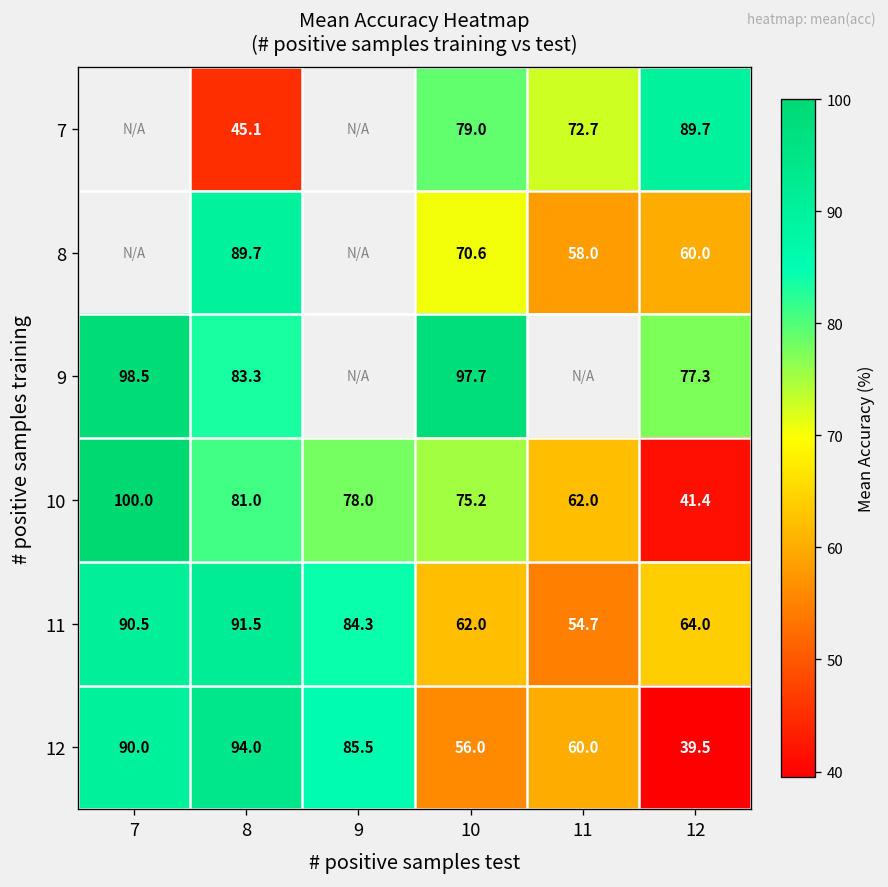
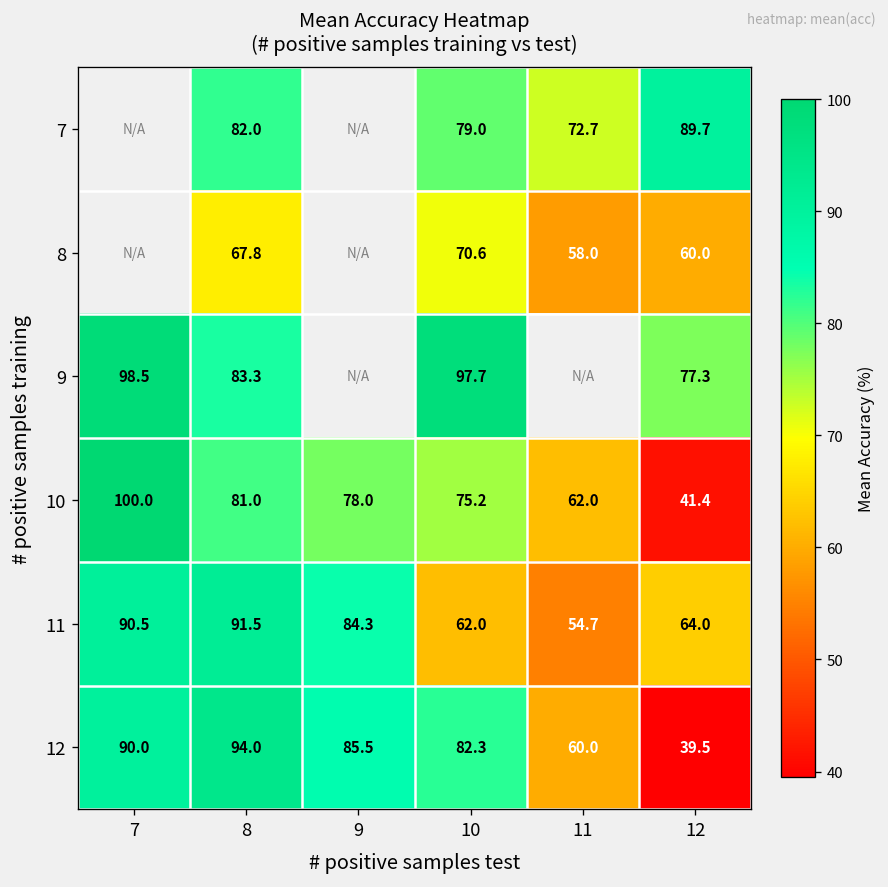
  {
    "7": {
-     "8": 45.1,
+     "8": 82.0,
      "10": 79.0,
      "11": 72.7,
      "12": 89.7
    },
    "8": {
-     "8": 89.7,
+     "8": 67.8,
      "10": 70.6,
      "11": 58.0,
      "12": 60.0
    },
    "9": {
      "7": 98.5,
      "8": 83.3,
      "10": 97.7,
      "12": 77.3
    },
    "10": {
      "7": 100.0,
      "8": 81.0,
      "9": 78.0,
      "10": 75.2,
      "11": 62.0,
      "12": 41.4
    },
    "11": {
      "7": 90.5,
      "8": 91.5,
      "9": 84.3,
      "10": 62.0,
      "11": 54.7,
      "12": 64.0
    },
    "12": {
      "7": 90.0,
      "8": 94.0,
      "9": 85.5,
-     "10": 56.0,
+     "10": 82.3,
      "11": 60.0,
      "12": 39.5
    }
  }
